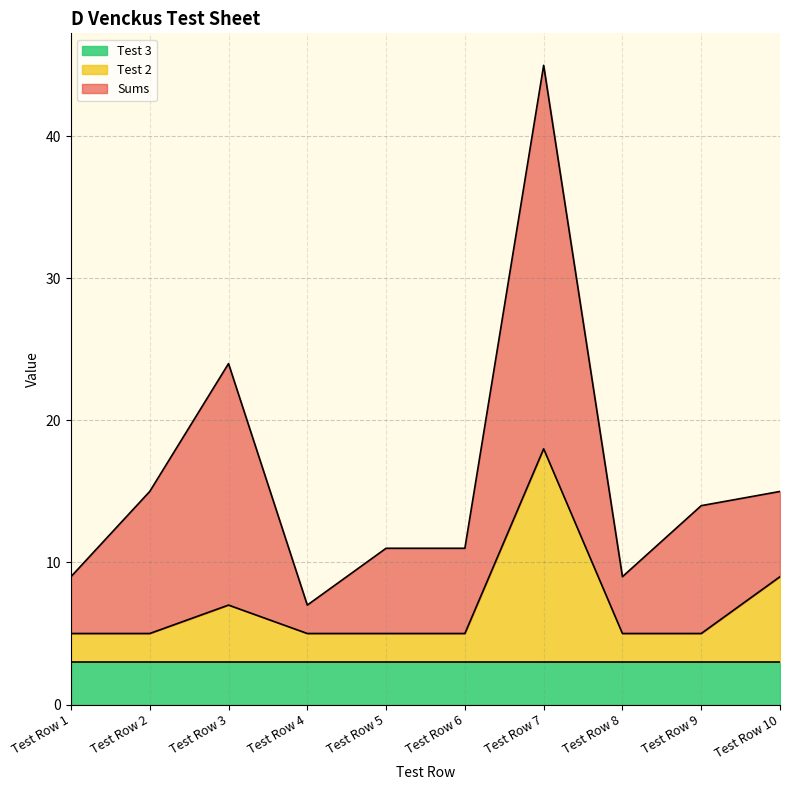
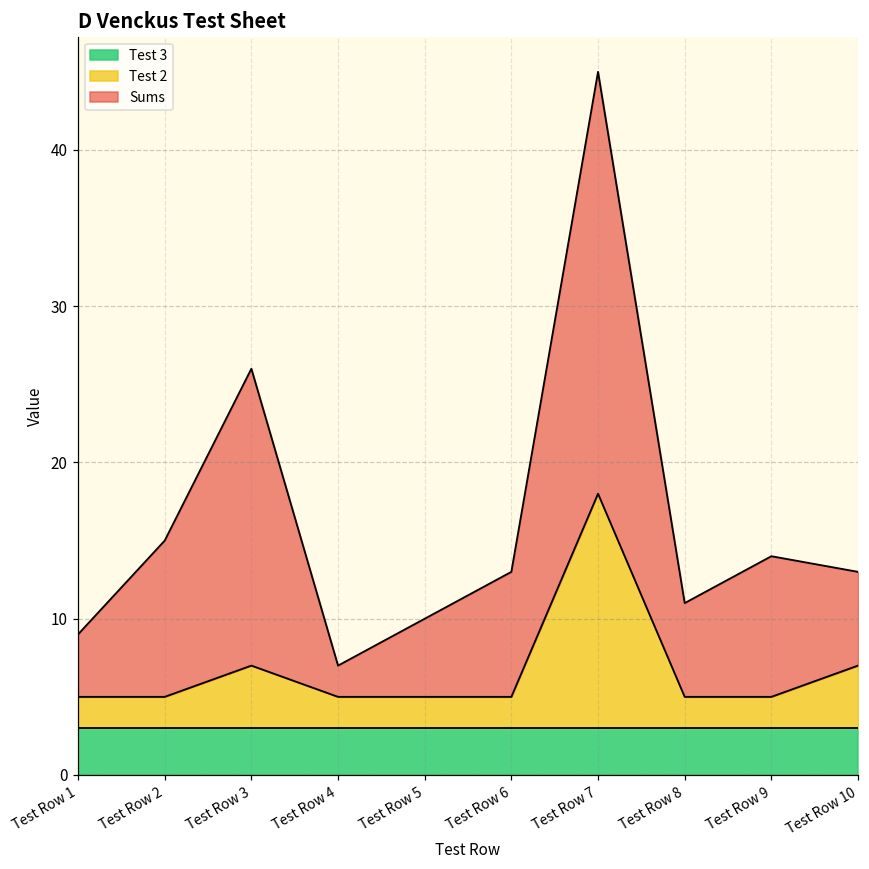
  {
    "Test 3": {
      "Test Row 1": 3.0,
      "Test Row 2": 3.0,
      "Test Row 3": 3.0,
      "Test Row 4": 3.0,
      "Test Row 5": 3.0,
      "Test Row 6": 3.0,
      "Test Row 7": 3.0,
      "Test Row 8": 3.0,
      "Test Row 9": 3.0,
      "Test Row 10": 3.0
    },
    "Test 2": {
-     "Test Row 10": 9.0
+     "Test Row 10": 7.0
    },
    "Sums": {
-     "Test Row 3": 17,
-     "Test Row 5": 6,
-     "Test Row 6": 6,
-     "Test Row 8": 4,
+     "Test Row 3": 19,
+     "Test Row 5": 5,
+     "Test Row 6": 8,
+     "Test Row 8": 6,
      "Test Row 10": 6
    }
  }
